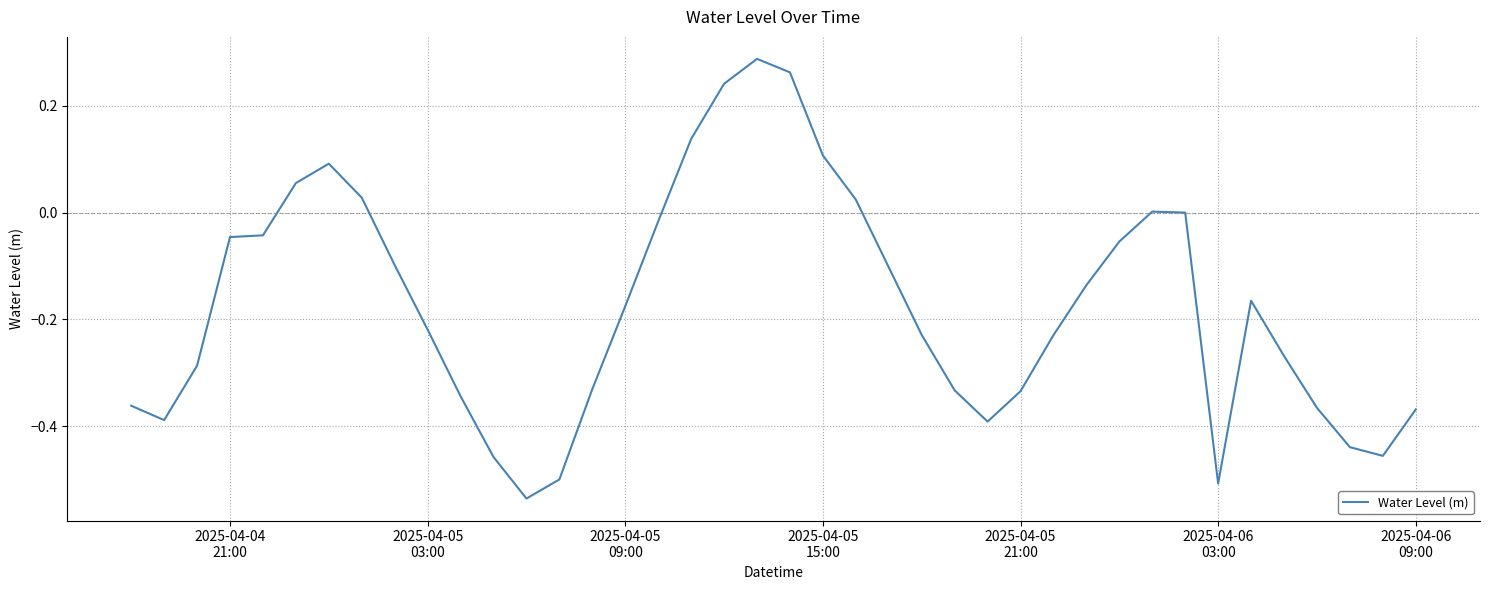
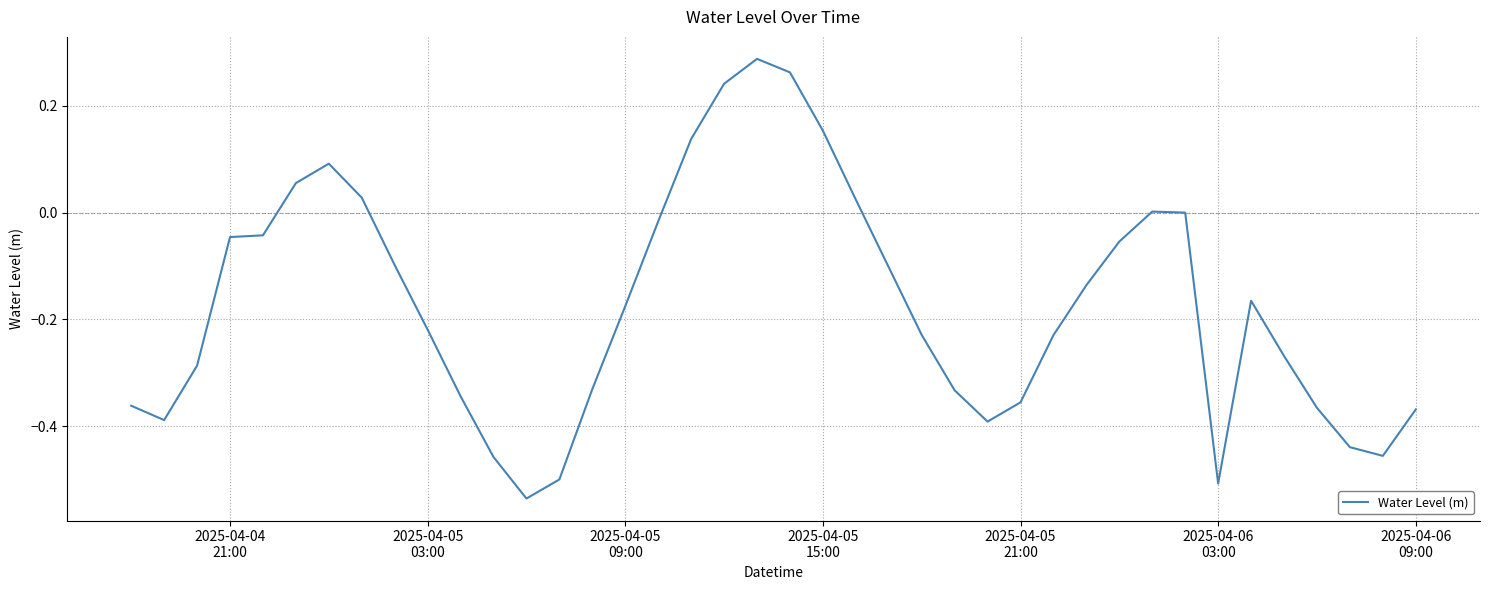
  {
    "2025-04-04 21:00": -0.05,
    "2025-04-05 03:00": -0.22,
    "2025-04-05 09:00": -0.18,
-   "2025-04-05 15:00": 0.11,
-   "2025-04-05 21:00": -0.33,
+   "2025-04-05 15:00": 0.15,
+   "2025-04-05 21:00": -0.35,
    "2025-04-06 03:00": -0.51,
    "2025-04-06 09:00": -0.37
  }
